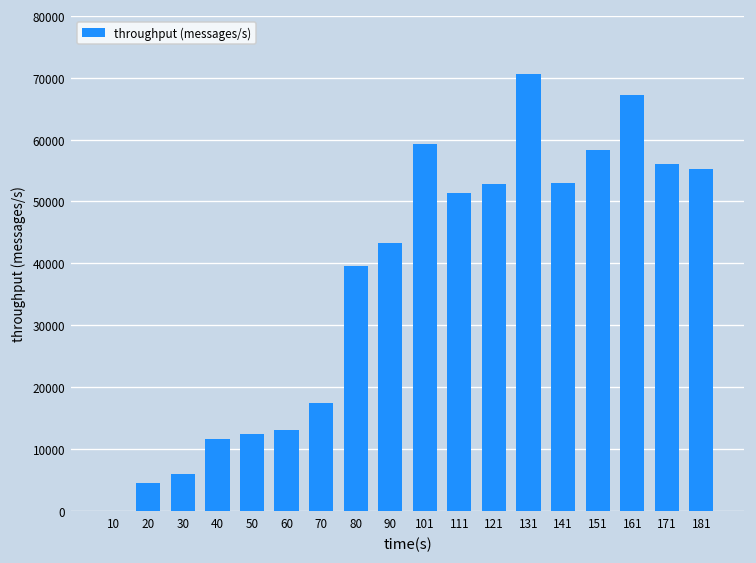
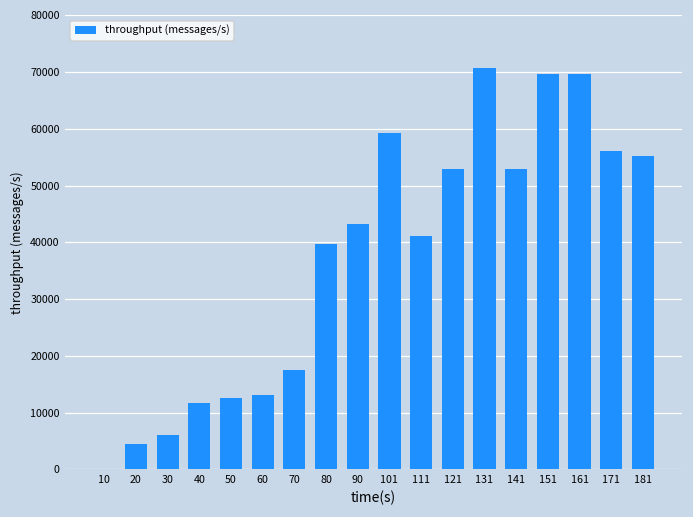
  {
    "10": 0,
    "20": 4000,
    "30": 6000,
    "40": 12000,
    "50": 12000,
    "60": 13000,
    "70": 17000,
    "80": 40000,
    "90": 43000,
    "101": 59000,
-   "111": 51000,
+   "111": 41000,
    "121": 53000,
    "131": 71000,
    "141": 53000,
-   "151": 58000,
-   "161": 67000,
+   "151": 70000,
+   "161": 70000,
    "171": 56000,
    "181": 55000
  }
